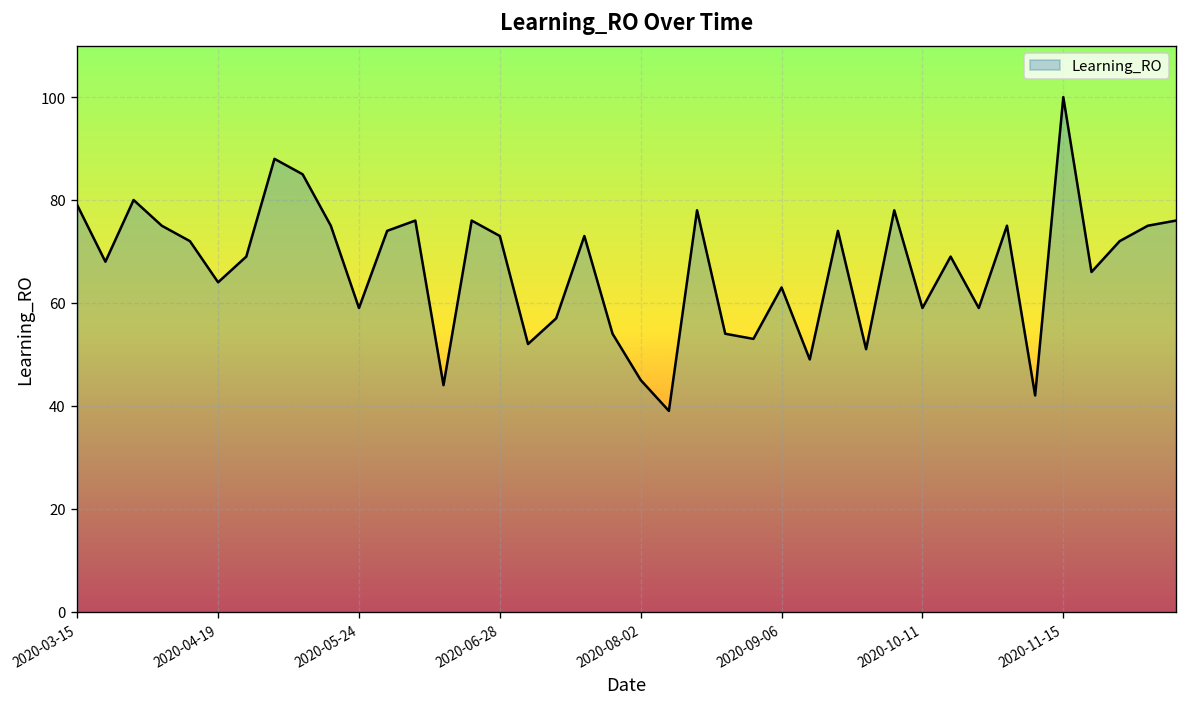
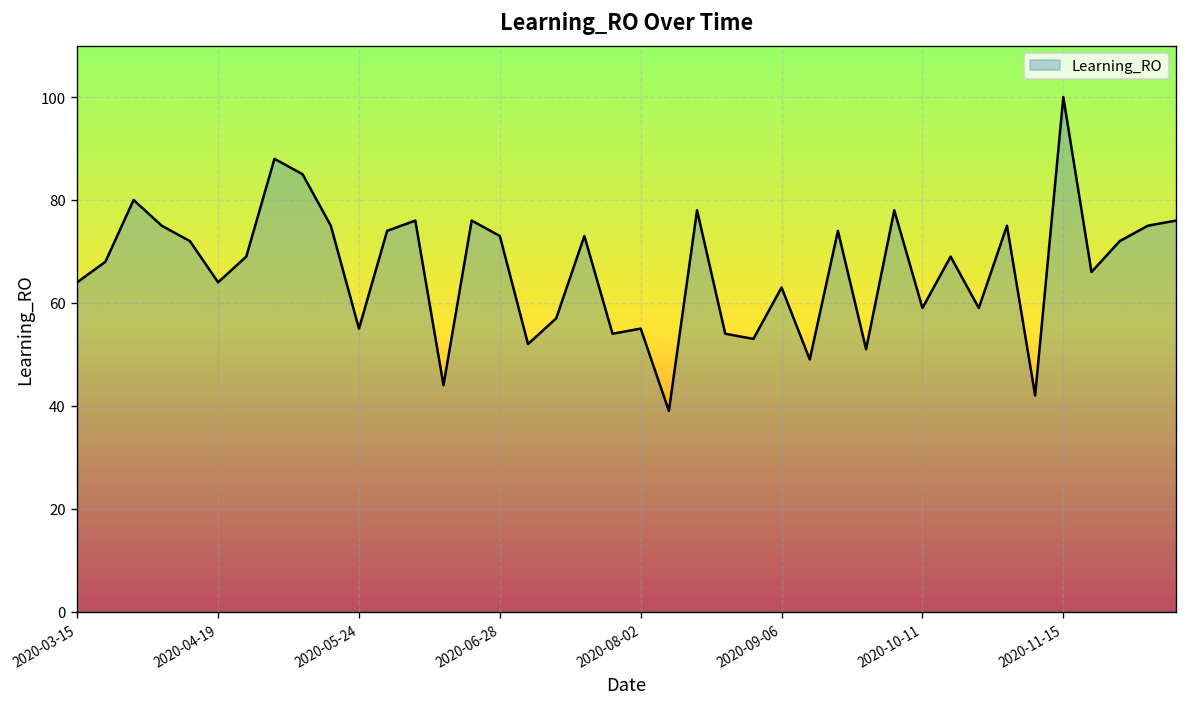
  {
-   "2020-03-15": 79,
+   "2020-03-15": 64,
    "2020-04-19": 64,
-   "2020-05-24": 59,
+   "2020-05-24": 55,
    "2020-06-28": 73,
-   "2020-08-02": 45,
+   "2020-08-02": 55,
    "2020-09-06": 63,
    "2020-10-11": 59,
    "2020-11-15": 100
  }
